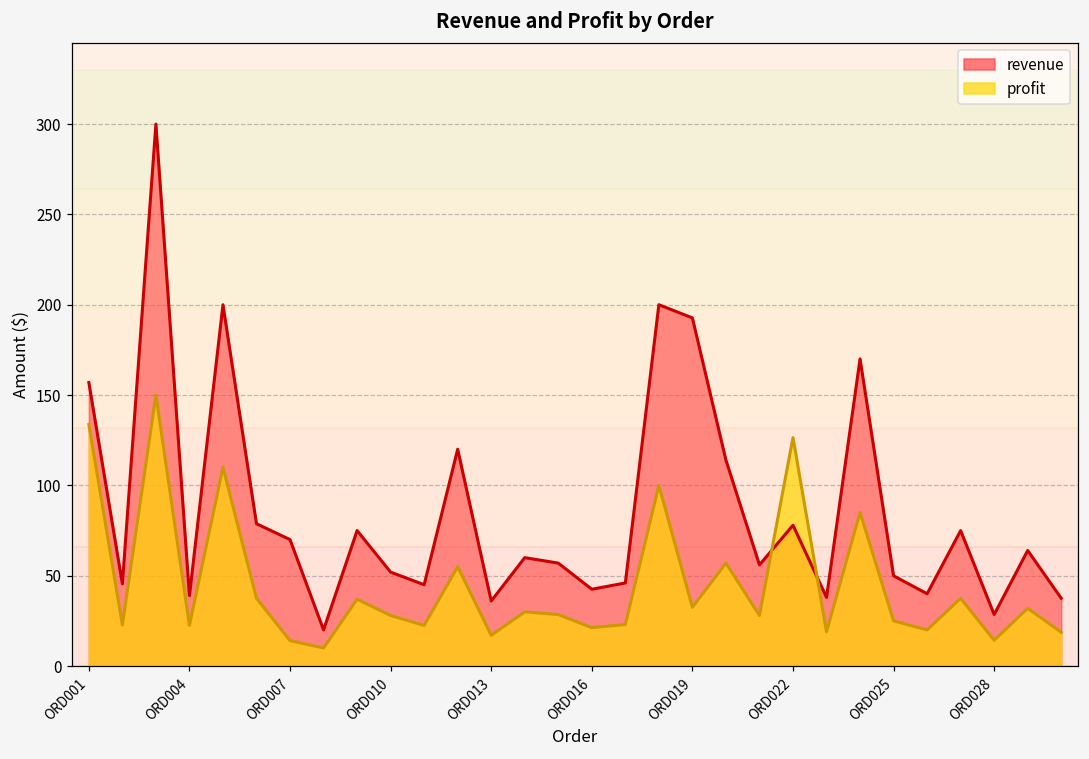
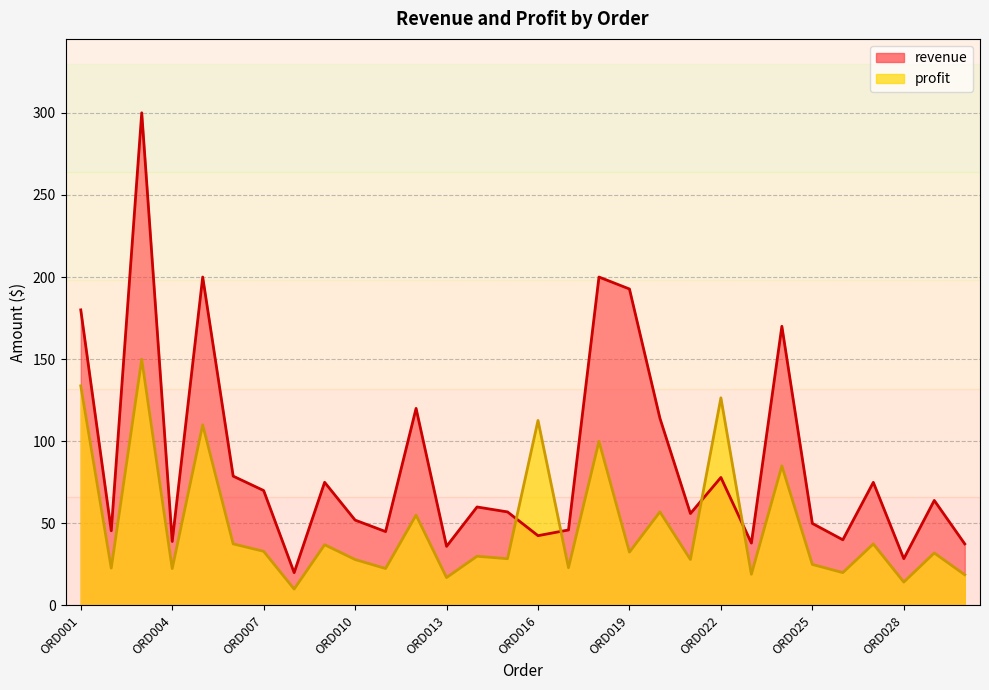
  {
    "revenue": {
-     "ORD001": 157,
+     "ORD001": 180,
      "ORD004": 39,
      "ORD007": 70,
      "ORD010": 52,
      "ORD013": 36,
      "ORD016": 43,
      "ORD019": 193,
      "ORD022": 78,
      "ORD025": 50,
      "ORD028": 29
    },
    "profit": {
      "ORD001": 134,
      "ORD004": 22,
-     "ORD007": 14,
+     "ORD007": 33,
      "ORD010": 28,
      "ORD013": 17,
-     "ORD016": 21,
+     "ORD016": 113,
      "ORD019": 33,
      "ORD022": 126,
      "ORD025": 25,
      "ORD028": 14
    }
  }
